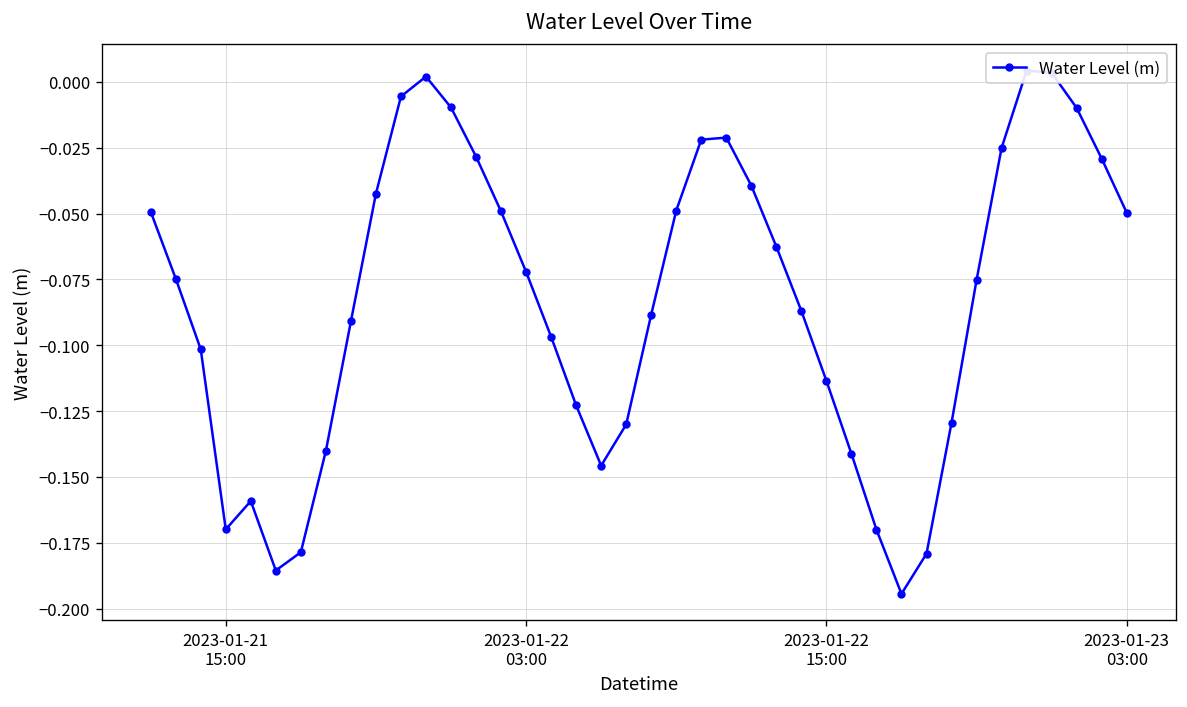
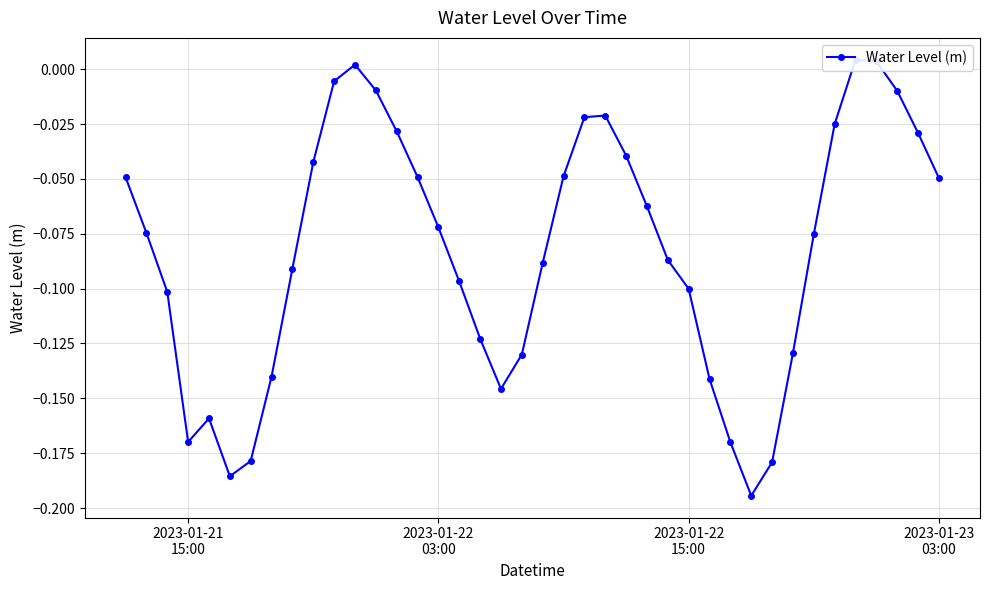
  {
    "2023-01-21 15:00": -0.170,
    "2023-01-22 03:00": -0.072,
-   "2023-01-22 15:00": -0.113,
+   "2023-01-22 15:00": -0.100,
    "2023-01-23 03:00": -0.050
  }
